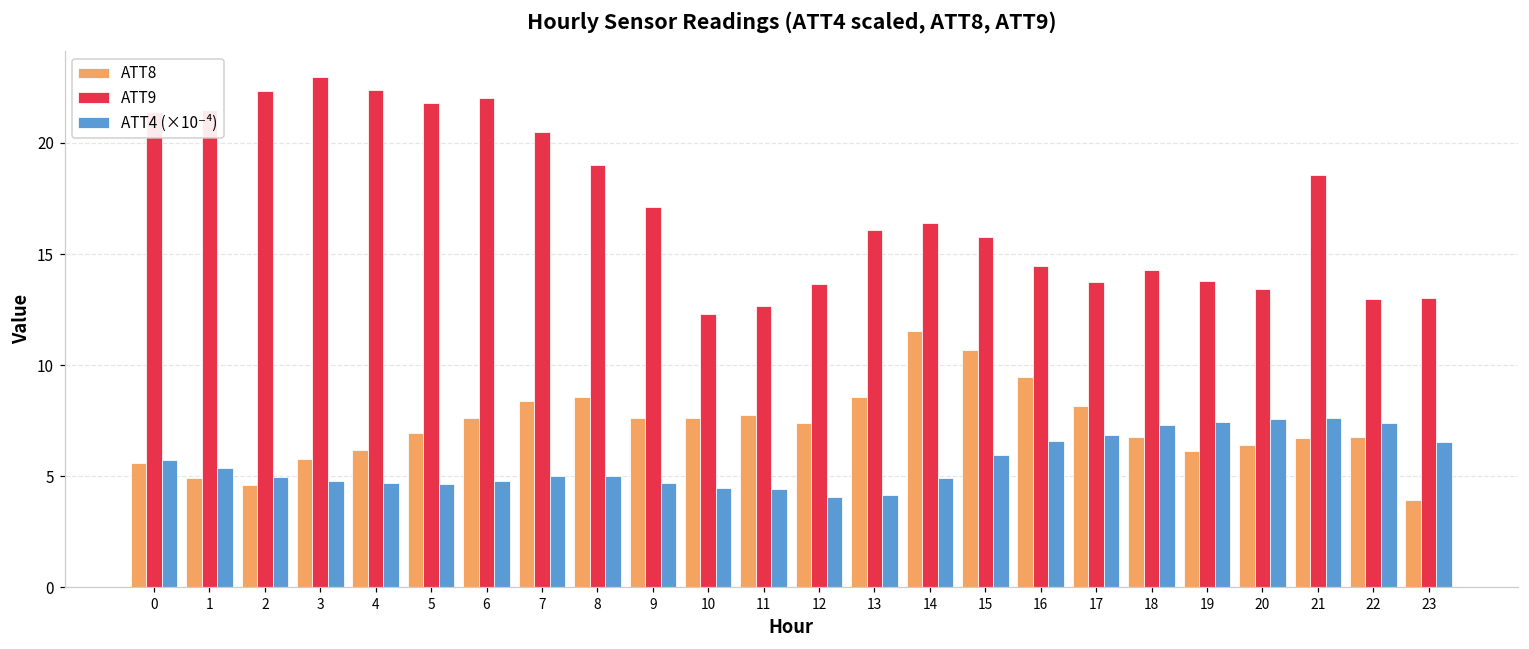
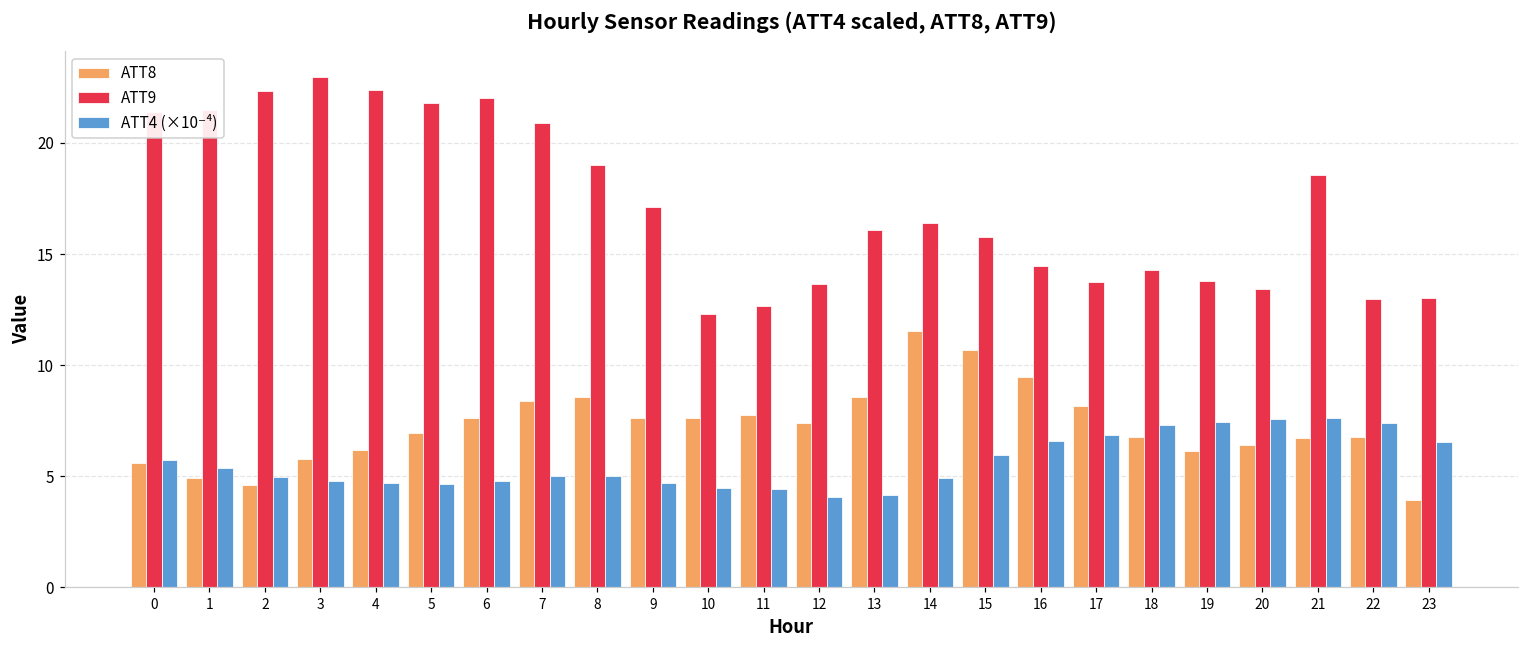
  {
    "ATT8": {
      "0": 5.6,
      "1": 4.9,
      "2": 4.6,
      "3": 5.8,
      "4": 6.2,
      "5": 6.9,
      "6": 7.6,
      "7": 8.4,
      "8": 8.5,
      "9": 7.6,
      "10": 7.6,
      "11": 7.7,
      "12": 7.4,
      "13": 8.5,
      "14": 11.5,
      "15": 10.7,
      "16": 9.5,
      "17": 8.1,
      "18": 6.7,
      "19": 6.1,
      "20": 6.4,
      "21": 6.7,
      "22": 6.7,
      "23": 3.9
    },
    "ATT9": {
      "2": 22.3,
      "3": 23.0,
      "4": 22.4,
      "5": 21.8,
      "6": 22.0,
-     "7": 20.5,
+     "7": 20.9,
      "8": 19.0,
      "9": 17.1,
      "10": 12.3,
      "11": 12.7,
      "12": 13.7,
      "13": 16.1,
      "14": 16.4,
      "15": 15.8,
      "16": 14.5,
      "17": 13.7,
      "18": 14.3,
      "19": 13.8,
      "20": 13.4,
      "21": 18.6,
      "22": 13.0,
      "23": 13.0
    },
    "ATT4 (×10⁻⁴)": {
      "0": 5.7,
      "1": 5.4,
      "2": 5.0,
      "3": 4.8,
      "4": 4.7,
      "5": 4.6,
      "6": 4.8,
      "7": 5.0,
      "8": 5.0,
      "9": 4.7,
      "10": 4.5,
      "11": 4.4,
      "12": 4.0,
      "13": 4.2,
      "14": 4.9,
      "15": 5.9,
      "16": 6.6,
      "17": 6.9,
      "18": 7.3,
      "19": 7.5,
      "20": 7.6,
      "21": 7.6,
      "22": 7.4,
      "23": 6.5
    }
  }
